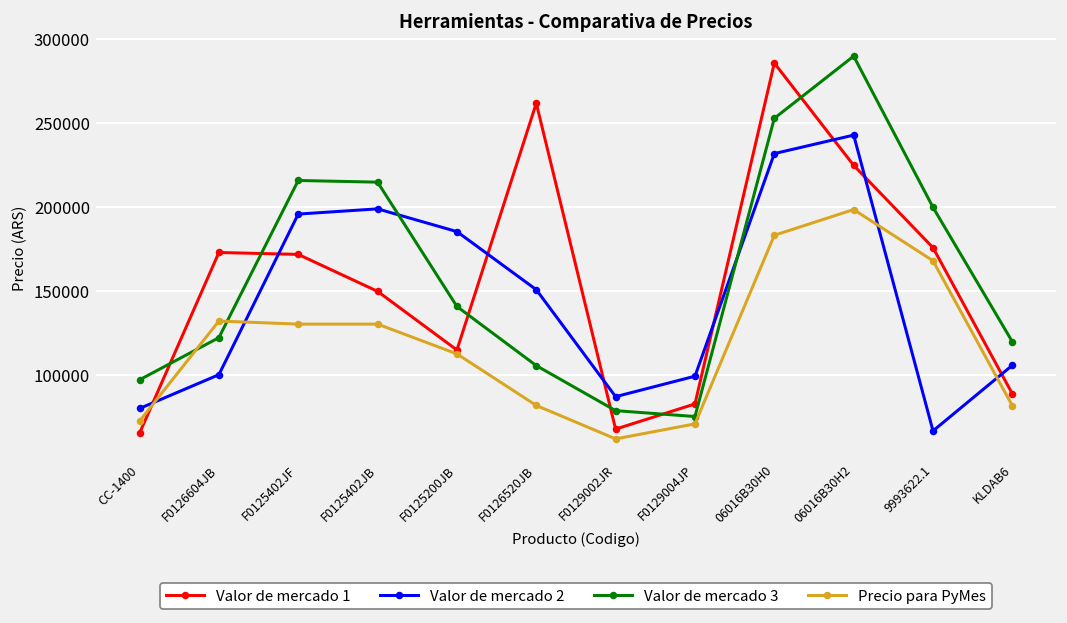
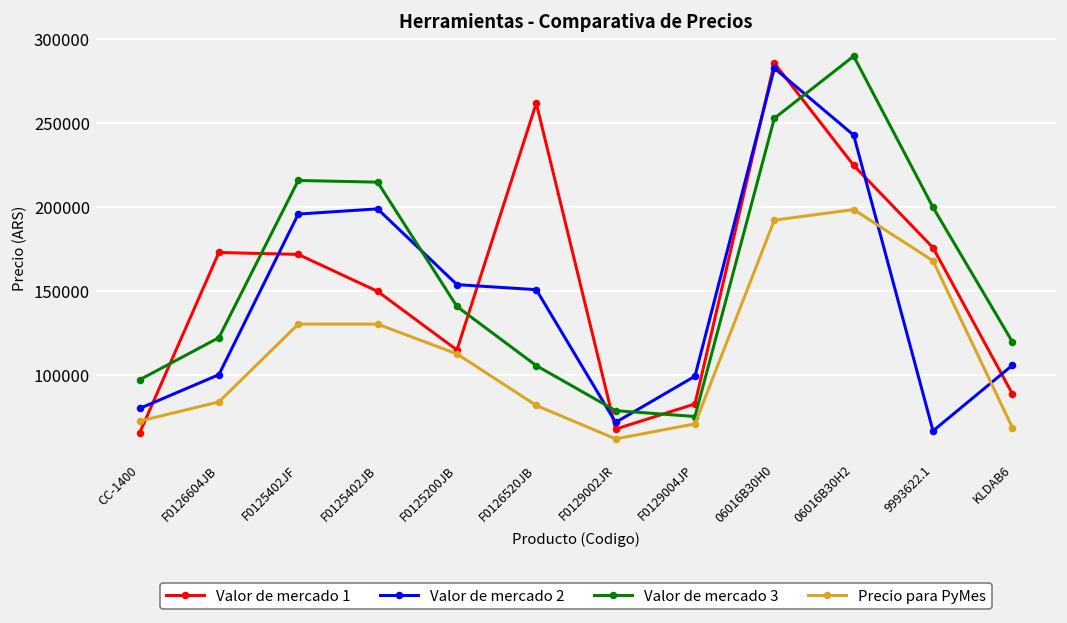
  {
    "Valor de mercado 1": {
      "CC-1400": 66000,
      "F0126604JB": 173000,
      "F0125402JF": 172000,
      "F0125402JB": 150000,
      "F0125200JB": 115000,
      "F0126520JB": 262000,
      "F0129002JR": 68000,
      "F0129004JP": 83000,
      "06016B30H0": 286000,
      "06016B30H2": 225000,
      "9993622.1": 176000,
      "KLDAB6": 89000
    },
    "Valor de mercado 2": {
      "CC-1400": 80000,
      "F0126604JB": 100000,
      "F0125402JF": 196000,
      "F0125402JB": 199000,
-     "F0125200JB": 186000,
+     "F0125200JB": 154000,
      "F0126520JB": 151000,
-     "F0129002JR": 87000,
+     "F0129002JR": 72000,
      "F0129004JP": 100000,
-     "06016B30H0": 232000,
+     "06016B30H0": 283000,
      "06016B30H2": 243000,
      "9993622.1": 67000,
      "KLDAB6": 106000
    },
    "Valor de mercado 3": {
      "CC-1400": 97000,
      "F0126604JB": 122000,
      "F0125402JF": 216000,
      "F0125402JB": 215000,
      "F0125200JB": 141000,
      "F0126520JB": 106000,
      "F0129002JR": 79000,
      "F0129004JP": 76000,
      "06016B30H0": 253000,
      "06016B30H2": 290000,
      "9993622.1": 200000,
      "KLDAB6": 120000
    },
    "Precio para PyMes": {
      "CC-1400": 73000,
-     "F0126604JB": 132000,
+     "F0126604JB": 84000,
      "F0125402JF": 131000,
      "F0125402JB": 131000,
      "F0125200JB": 113000,
      "F0126520JB": 82000,
      "F0129002JR": 62000,
      "F0129004JP": 71000,
-     "06016B30H0": 183000,
+     "06016B30H0": 192000,
      "06016B30H2": 199000,
      "9993622.1": 168000,
-     "KLDAB6": 82000
+     "KLDAB6": 69000
    }
  }
